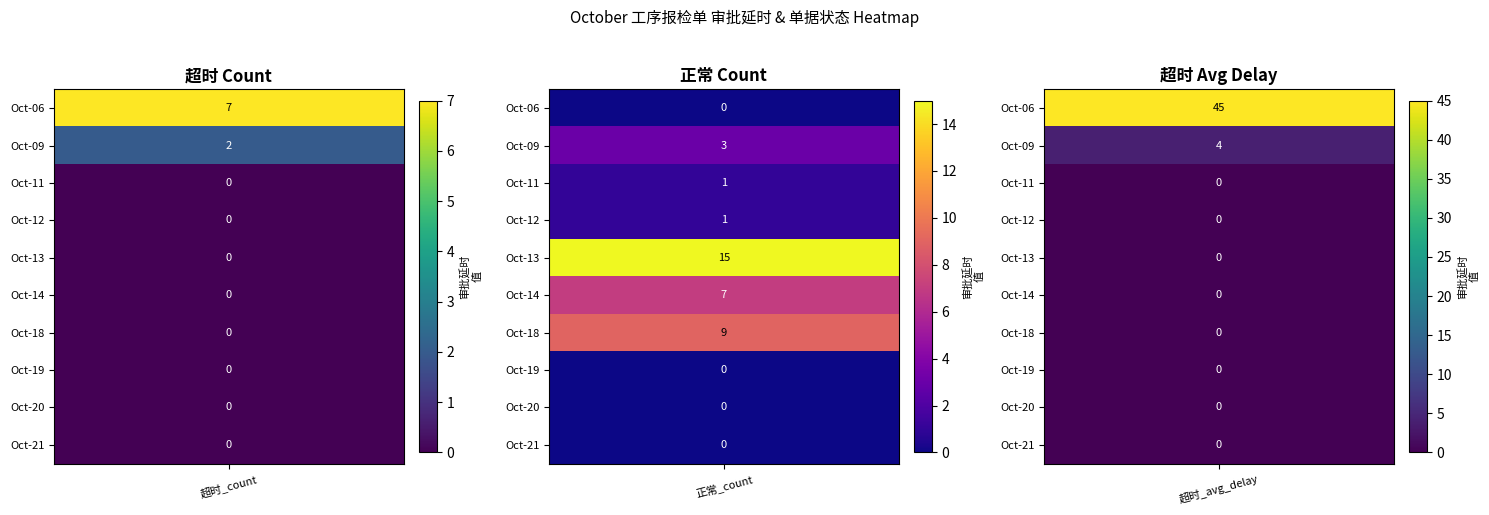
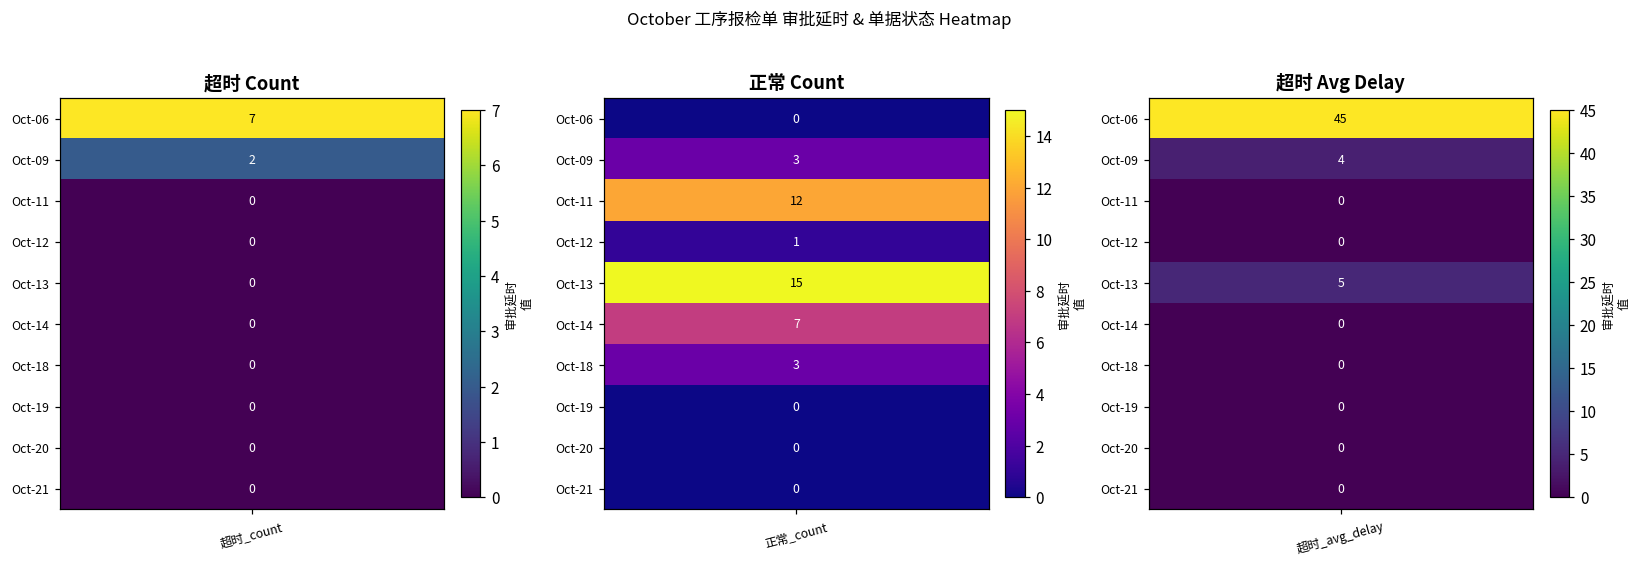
  {
    "超时 Count": {
      "Oct-06": {
        "超时_count": 7
      },
      "Oct-09": {
        "超时_count": 2
      },
      "Oct-11": {
        "超时_count": 0
      },
      "Oct-12": {
        "超时_count": 0
      },
      "Oct-13": {
        "超时_count": 0
      },
      "Oct-14": {
        "超时_count": 0
      },
      "Oct-18": {
        "超时_count": 0
      },
      "Oct-19": {
        "超时_count": 0
      },
      "Oct-20": {
        "超时_count": 0
      },
      "Oct-21": {
        "超时_count": 0
      }
    },
    "正常 Count": {
      "Oct-06": {
        "正常_count": 0
      },
      "Oct-09": {
        "正常_count": 3
      },
      "Oct-11": {
-       "正常_count": 1
+       "正常_count": 12
      },
      "Oct-12": {
        "正常_count": 1
      },
      "Oct-13": {
        "正常_count": 15
      },
      "Oct-14": {
        "正常_count": 7
      },
      "Oct-18": {
-       "正常_count": 9
+       "正常_count": 3
      },
      "Oct-19": {
        "正常_count": 0
      },
      "Oct-20": {
        "正常_count": 0
      },
      "Oct-21": {
        "正常_count": 0
      }
    },
    "超时 Avg Delay": {
      "Oct-06": {
        "超时_avg_delay": 45
      },
      "Oct-09": {
        "超时_avg_delay": 4
      },
      "Oct-11": {
        "超时_avg_delay": 0
      },
      "Oct-12": {
        "超时_avg_delay": 0
      },
      "Oct-13": {
-       "超时_avg_delay": 0
+       "超时_avg_delay": 5
      },
      "Oct-14": {
        "超时_avg_delay": 0
      },
      "Oct-18": {
        "超时_avg_delay": 0
      },
      "Oct-19": {
        "超时_avg_delay": 0
      },
      "Oct-20": {
        "超时_avg_delay": 0
      },
      "Oct-21": {
        "超时_avg_delay": 0
      }
    }
  }
